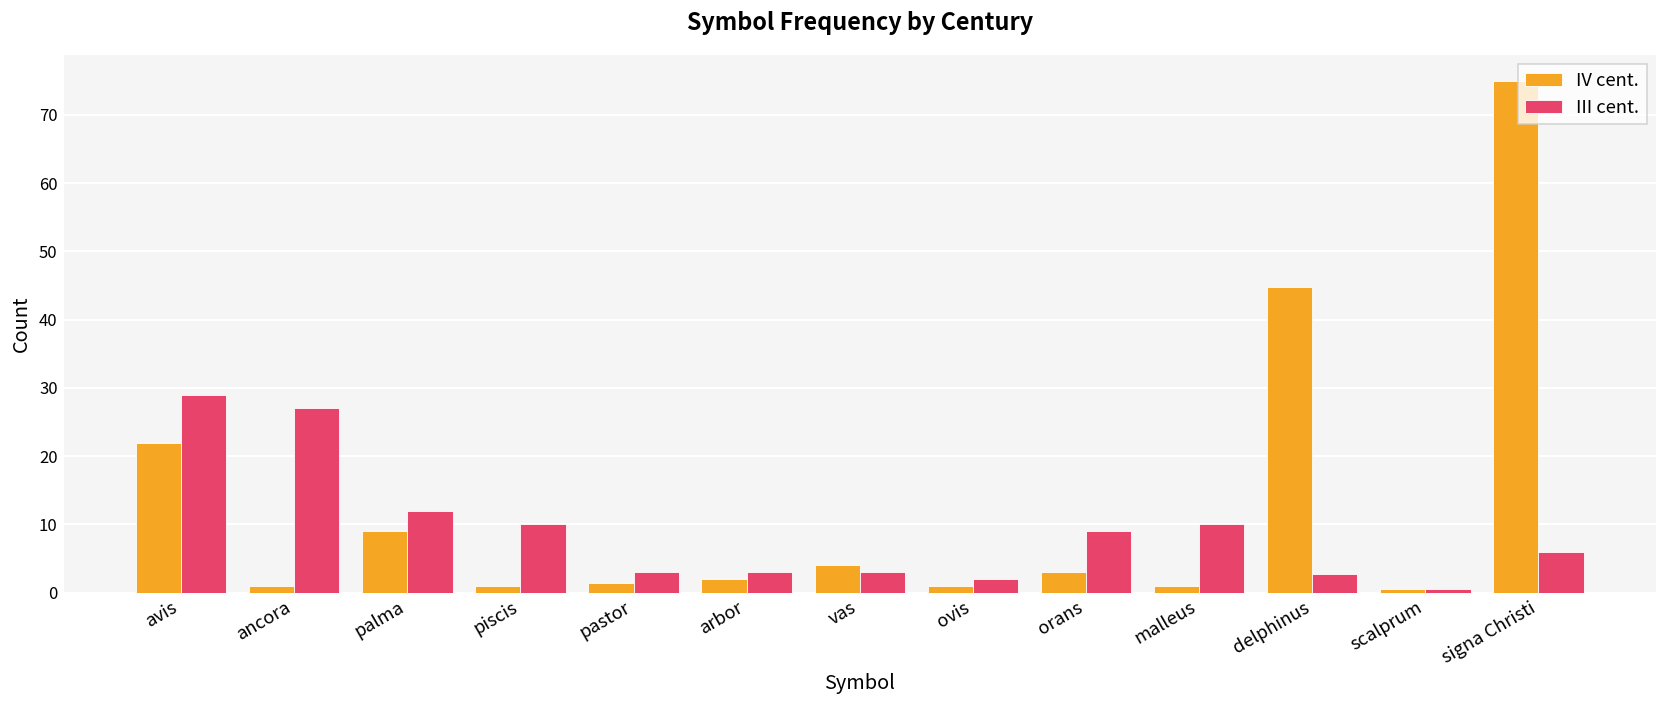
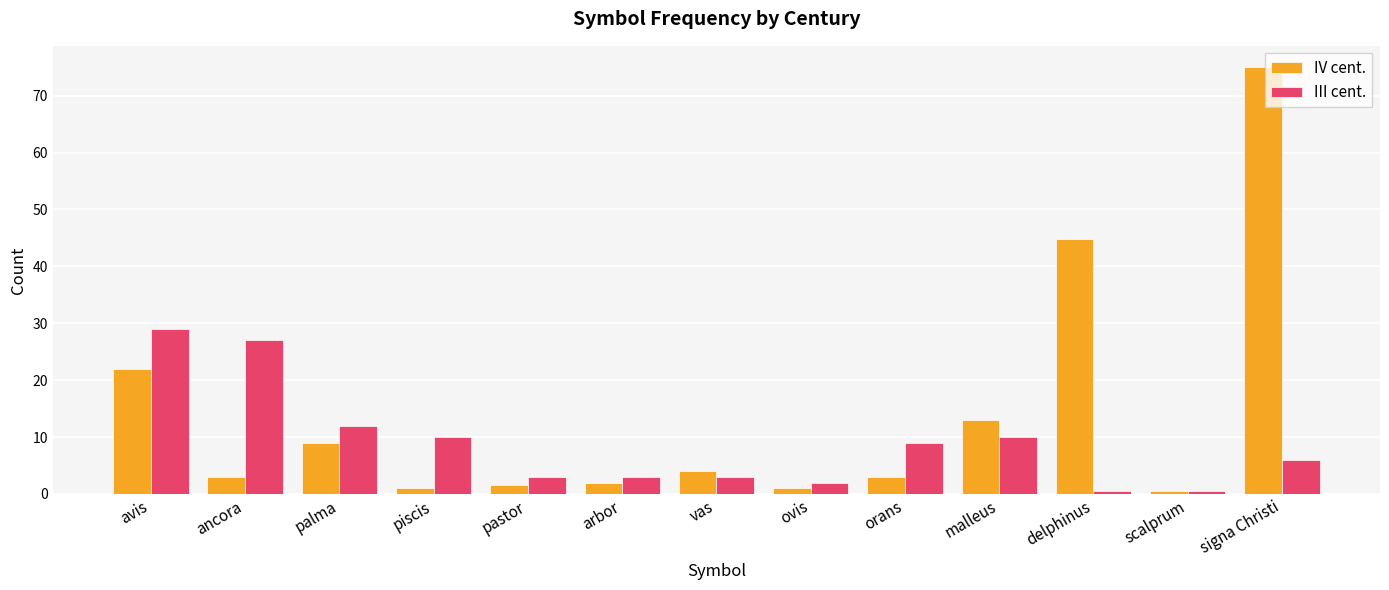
  {
    "IV cent.": {
      "avis": 22,
-     "ancora": 1,
+     "ancora": 3,
      "palma": 9,
      "piscis": 1,
      "pastor": 2,
      "arbor": 2,
      "vas": 4,
      "ovis": 1,
      "orans": 3,
-     "malleus": 1,
+     "malleus": 13,
      "delphinus": 45,
      "scalprum": 1,
      "signa Christi": 75
    },
    "III cent.": {
      "avis": 29,
      "ancora": 27,
      "palma": 12,
      "piscis": 10,
      "pastor": 3,
      "arbor": 3,
      "vas": 3,
      "ovis": 2,
      "orans": 9,
      "malleus": 10,
-     "delphinus": 3,
+     "delphinus": 1,
      "scalprum": 1,
      "signa Christi": 6
    }
  }
